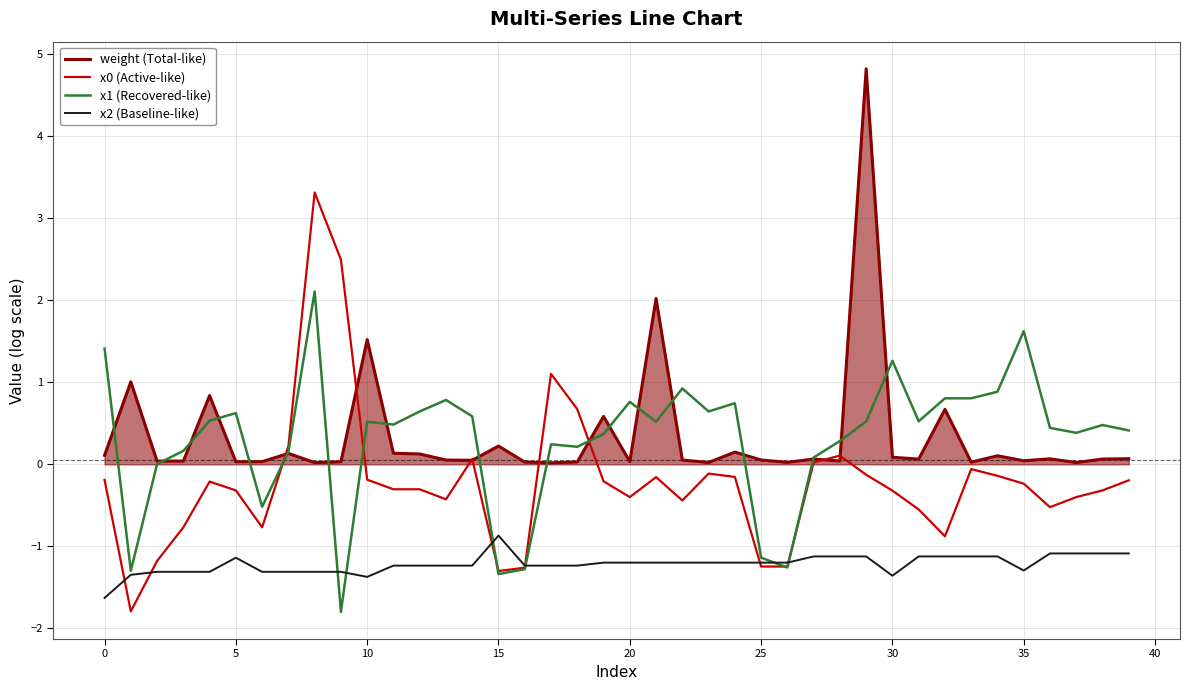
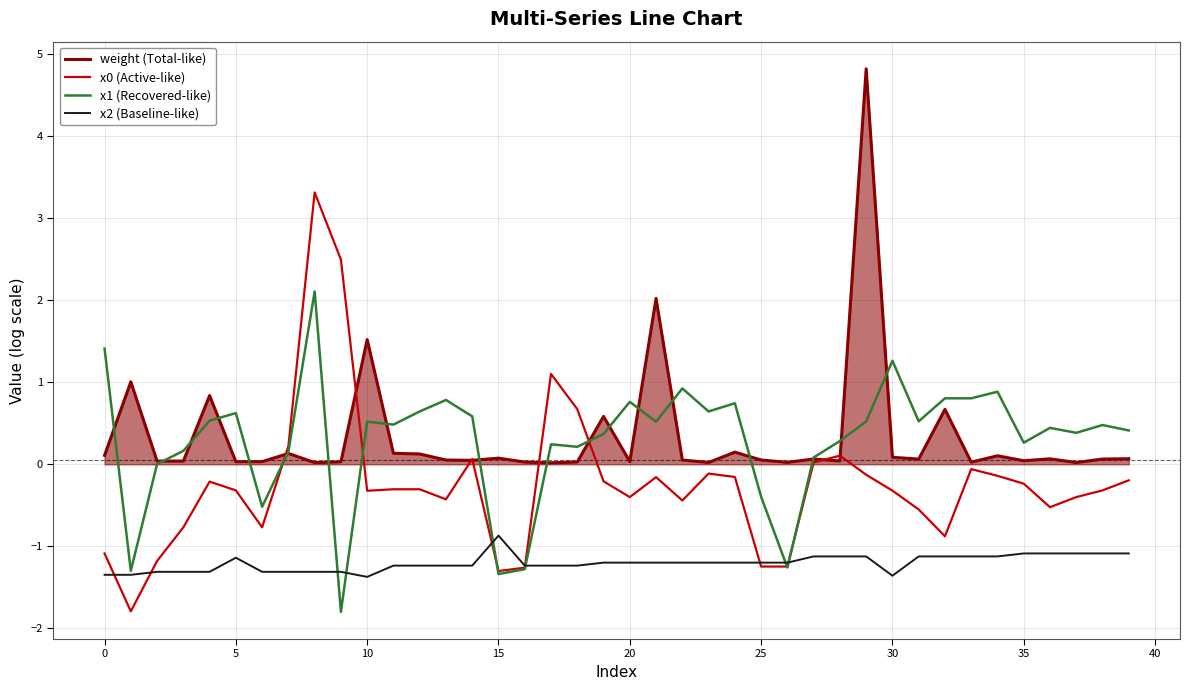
  {
    "weight (Total-like)": {
      "0": 0.1,
      "5": 0.0,
      "10": 1.5,
-     "15": 0.2,
+     "15": 0.1,
      "20": 0.0,
      "25": 0.1,
      "30": 0.1,
      "35": 0.0
    },
    "x0 (Active-like)": {
-     "0": -0.2,
+     "0": -1.1,
      "5": -0.3,
-     "10": -0.2,
+     "10": -0.3,
      "15": -1.3,
      "20": -0.4,
      "25": -1.2,
      "30": -0.3,
      "35": -0.2
    },
    "x1 (Recovered-like)": {
      "0": 1.4,
      "5": 0.6,
      "10": 0.5,
      "15": -1.3,
      "20": 0.8,
-     "25": -1.1,
+     "25": -0.4,
      "30": 1.3,
-     "35": 1.6
+     "35": 0.3
    },
    "x2 (Baseline-like)": {
-     "0": -1.6,
+     "0": -1.3,
      "5": -1.1,
      "10": -1.4,
      "15": -0.9,
      "20": -1.2,
      "25": -1.2,
      "30": -1.4,
-     "35": -1.3
+     "35": -1.1
    }
  }
